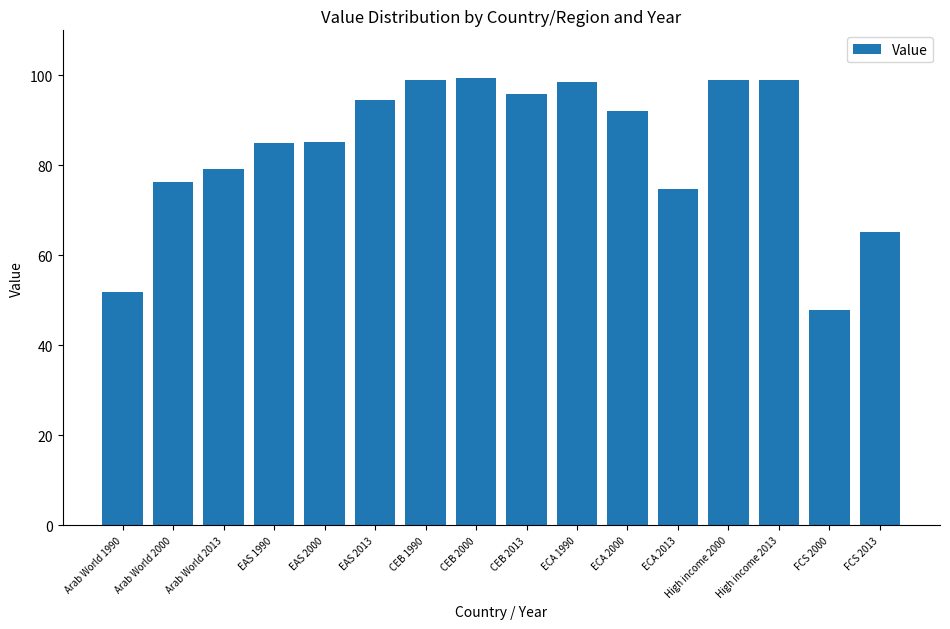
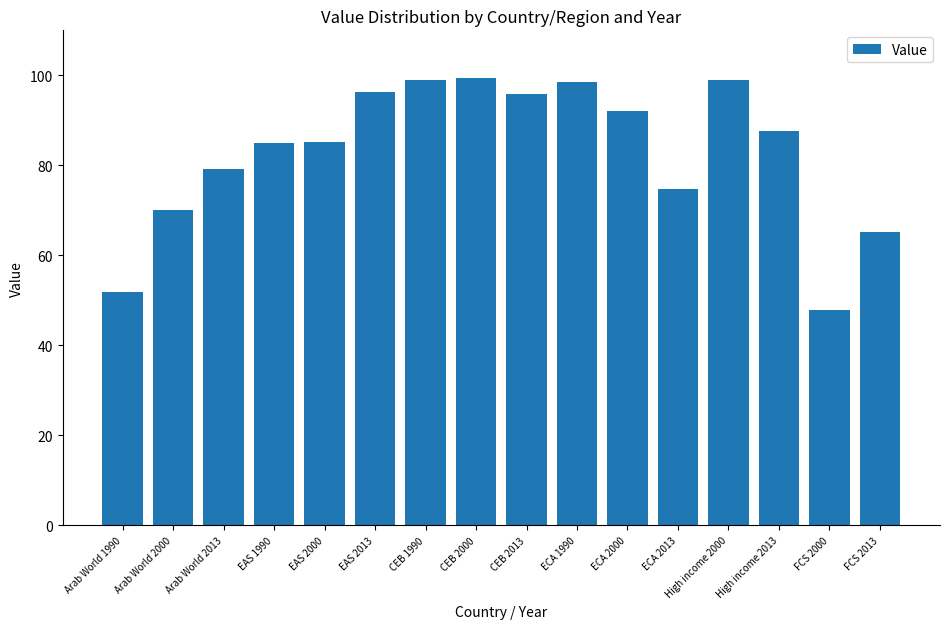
  {
    "Arab World 1990": 52,
-   "Arab World 2000": 76,
+   "Arab World 2000": 70,
    "Arab World 2013": 79,
    "EAS 1990": 85,
    "EAS 2000": 85,
-   "EAS 2013": 94,
+   "EAS 2013": 96,
    "CEB 1990": 99,
    "CEB 2000": 99,
    "CEB 2013": 96,
    "ECA 1990": 99,
    "ECA 2000": 92,
    "ECA 2013": 75,
    "High income 2000": 99,
-   "High income 2013": 99,
+   "High income 2013": 88,
    "FCS 2000": 48,
    "FCS 2013": 65
  }
